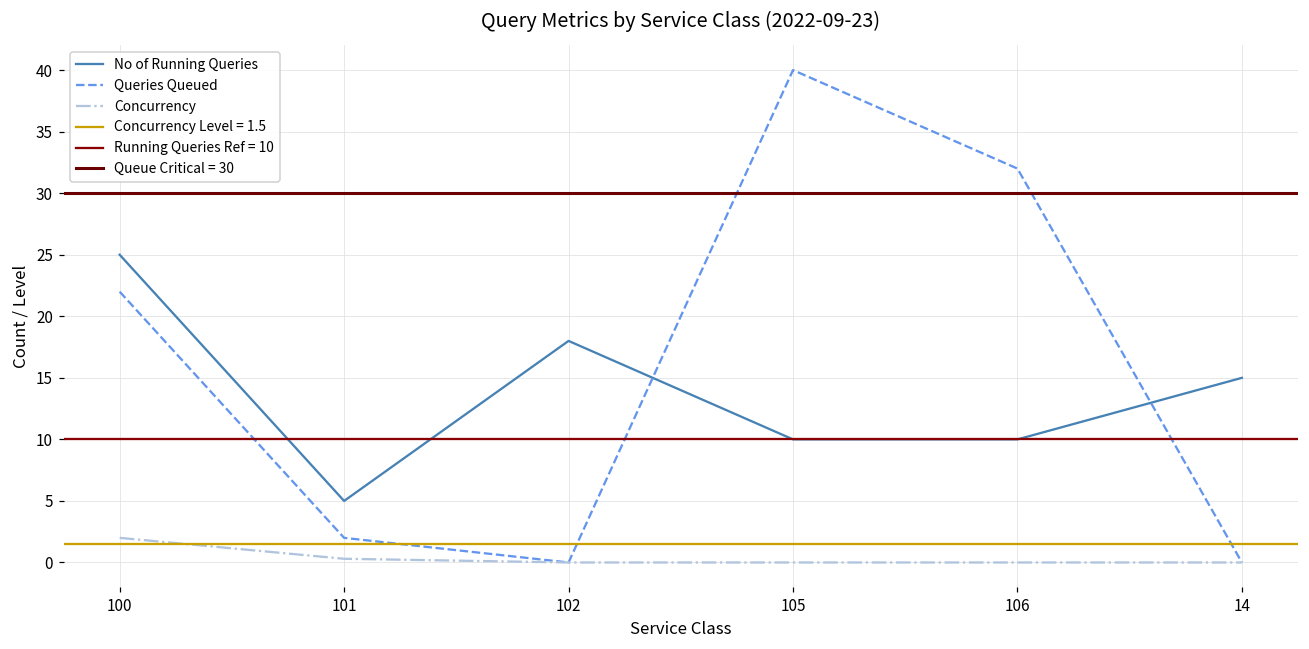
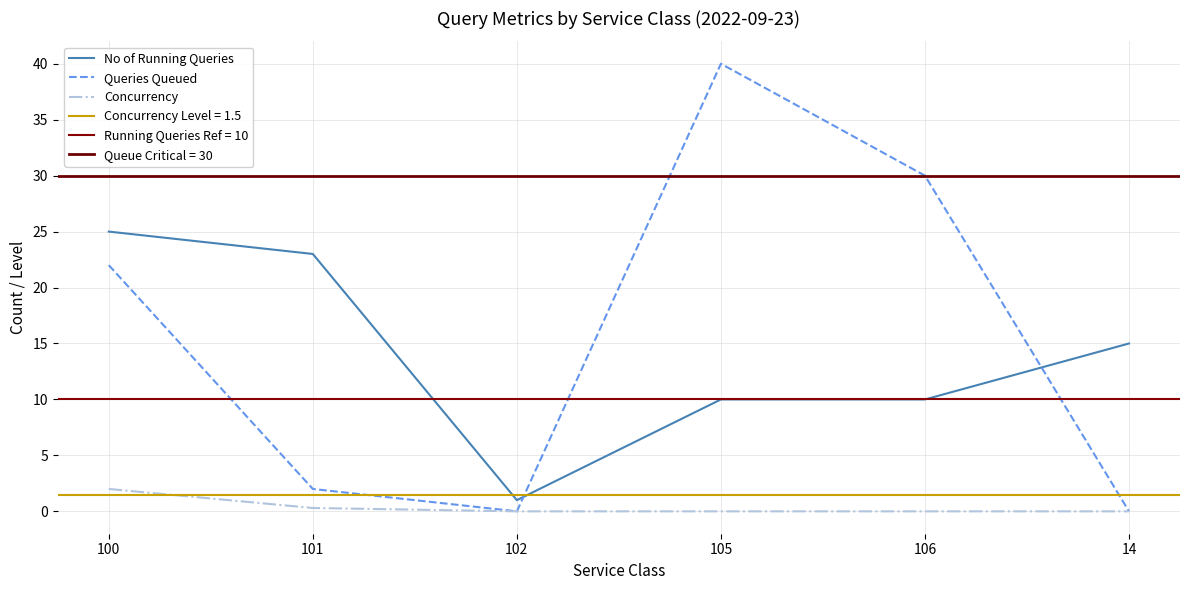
  {
    "No of Running Queries": {
      "100": 25,
-     "101": 5,
-     "102": 18,
+     "101": 23,
+     "102": 1,
      "105": 10,
      "106": 10,
      "14": 15
    },
    "Queries Queued": {
      "100": 22,
      "101": 2,
      "105": 40,
-     "106": 32
+     "106": 30
    },
    "Concurrency": {
      "100": 2,
      "101": 0.3,
      "105": 0,
      "106": 0
    }
  }
